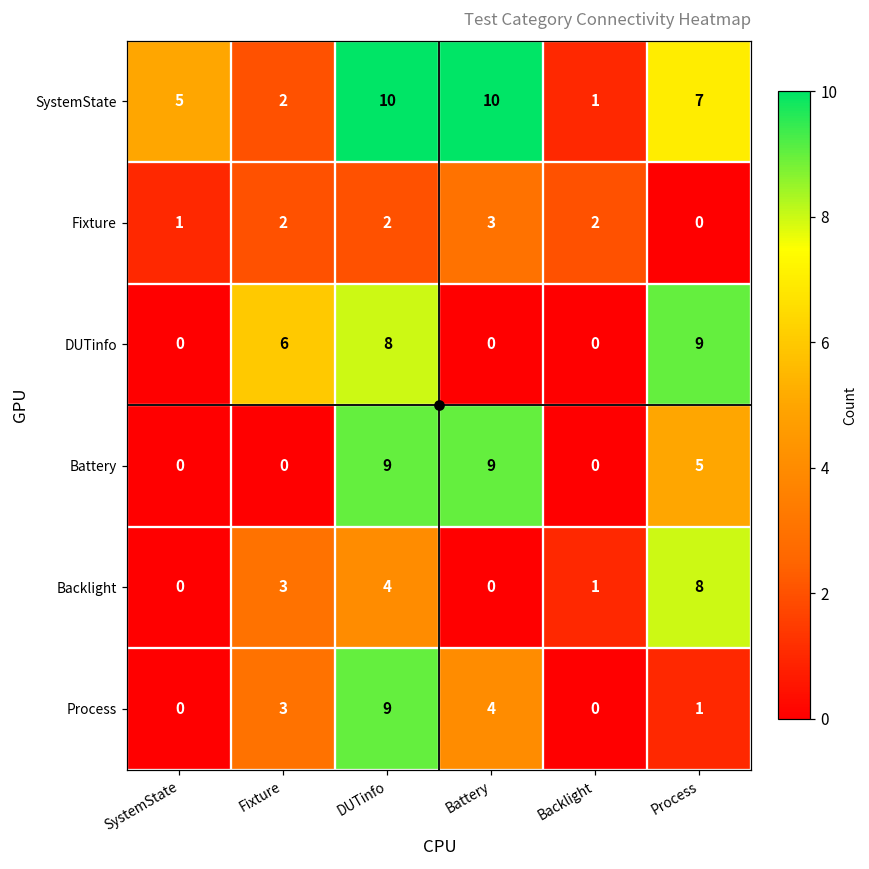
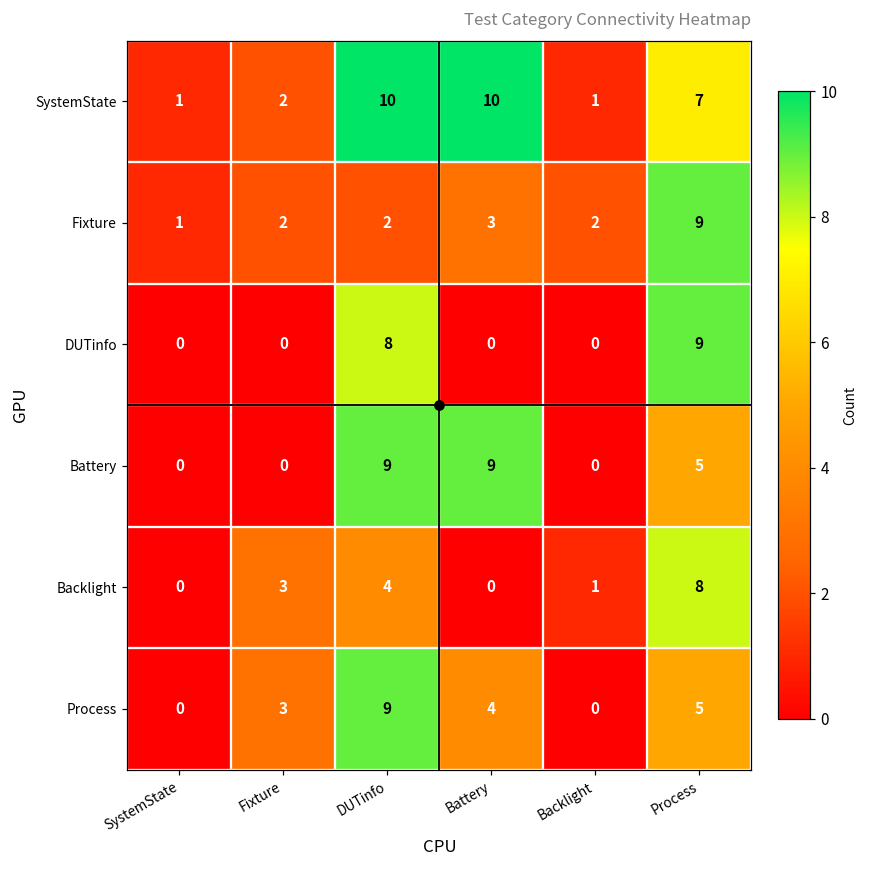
  {
    "SystemState": {
-     "SystemState": 5,
+     "SystemState": 1,
      "Fixture": 2,
      "DUTinfo": 10,
      "Battery": 10,
      "Backlight": 1,
      "Process": 7
    },
    "Fixture": {
      "SystemState": 1,
      "Fixture": 2,
      "DUTinfo": 2,
      "Battery": 3,
      "Backlight": 2,
-     "Process": 0
+     "Process": 9
    },
    "DUTinfo": {
      "SystemState": 0,
-     "Fixture": 6,
+     "Fixture": 0,
      "DUTinfo": 8,
      "Battery": 0,
      "Backlight": 0,
      "Process": 9
    },
    "Battery": {
      "SystemState": 0,
      "Fixture": 0,
      "DUTinfo": 9,
      "Battery": 9,
      "Backlight": 0,
      "Process": 5
    },
    "Backlight": {
      "SystemState": 0,
      "Fixture": 3,
      "DUTinfo": 4,
      "Battery": 0,
      "Backlight": 1,
      "Process": 8
    },
    "Process": {
      "SystemState": 0,
      "Fixture": 3,
      "DUTinfo": 9,
      "Battery": 4,
      "Backlight": 0,
-     "Process": 1
+     "Process": 5
    }
  }
